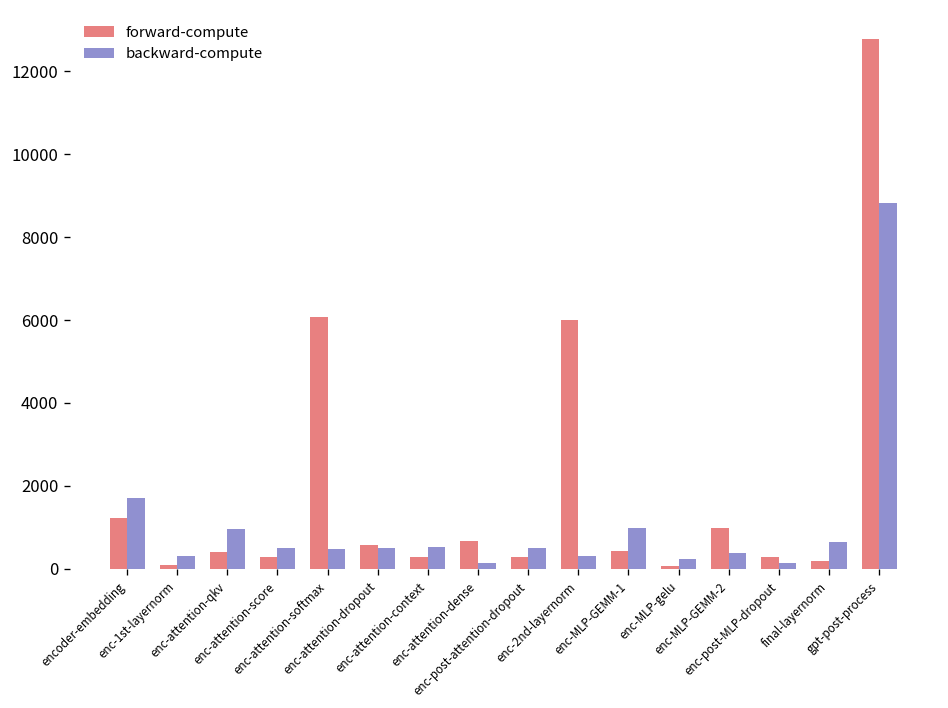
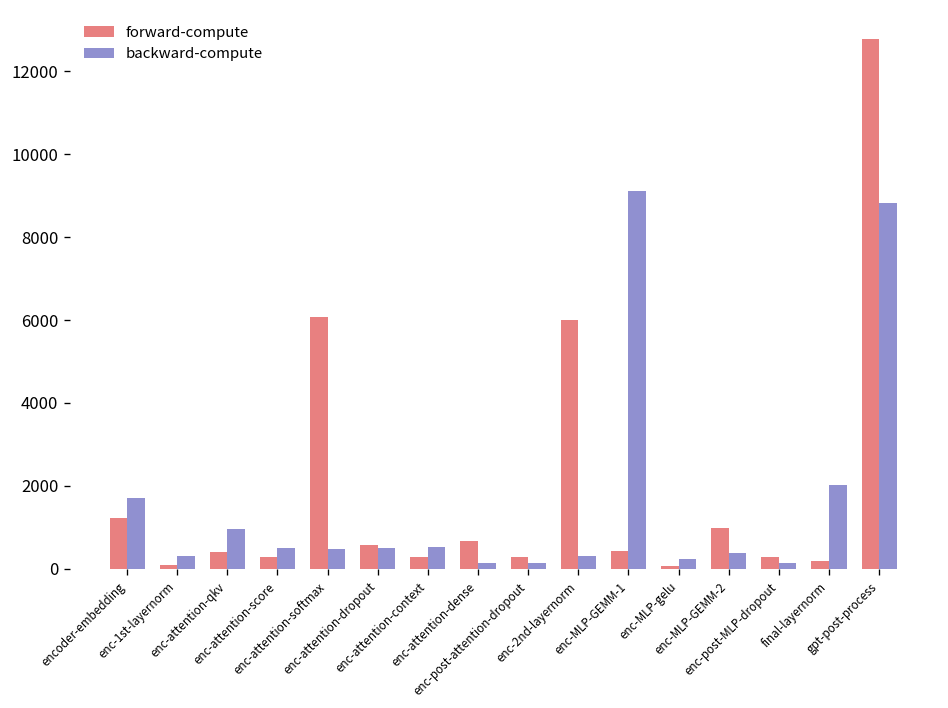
  {
    "forward-compute": {
      "encoder-embedding": 1200,
      "enc-1st-layernorm": 100,
      "enc-attention-qkv": 400,
      "enc-attention-score": 300,
      "enc-attention-softmax": 6100,
      "enc-attention-dropout": 600,
      "enc-attention-context": 300,
      "enc-attention-dense": 700,
      "enc-post-attention-dropout": 300,
      "enc-2nd-layernorm": 6000,
      "enc-MLP-GEMM-1": 400,
      "enc-MLP-gelu": 100,
      "enc-MLP-GEMM-2": 1000,
      "enc-post-MLP-dropout": 300,
      "final-layernorm": 200,
      "gpt-post-process": 12800
    },
    "backward-compute": {
      "encoder-embedding": 1700,
      "enc-1st-layernorm": 300,
      "enc-attention-qkv": 1000,
      "enc-attention-score": 500,
      "enc-attention-softmax": 500,
      "enc-attention-dropout": 500,
      "enc-attention-context": 500,
      "enc-attention-dense": 100,
-     "enc-post-attention-dropout": 500,
+     "enc-post-attention-dropout": 100,
      "enc-2nd-layernorm": 300,
-     "enc-MLP-GEMM-1": 1000,
+     "enc-MLP-GEMM-1": 9100,
      "enc-MLP-gelu": 200,
      "enc-MLP-GEMM-2": 400,
      "enc-post-MLP-dropout": 100,
-     "final-layernorm": 600,
+     "final-layernorm": 2000,
      "gpt-post-process": 8800
    }
  }
